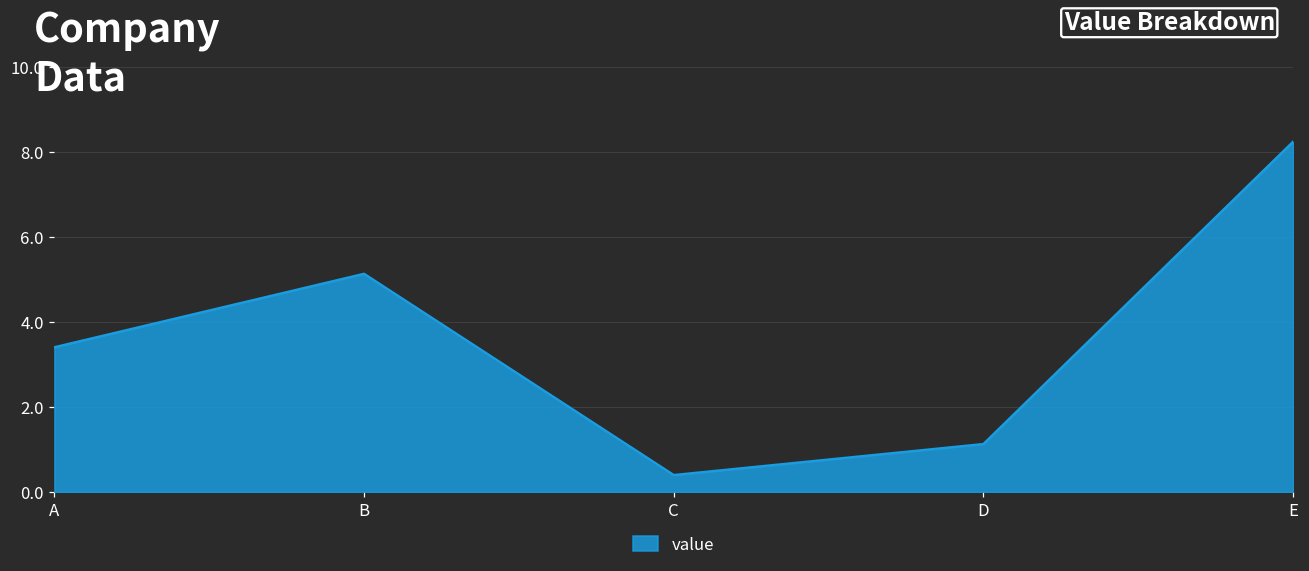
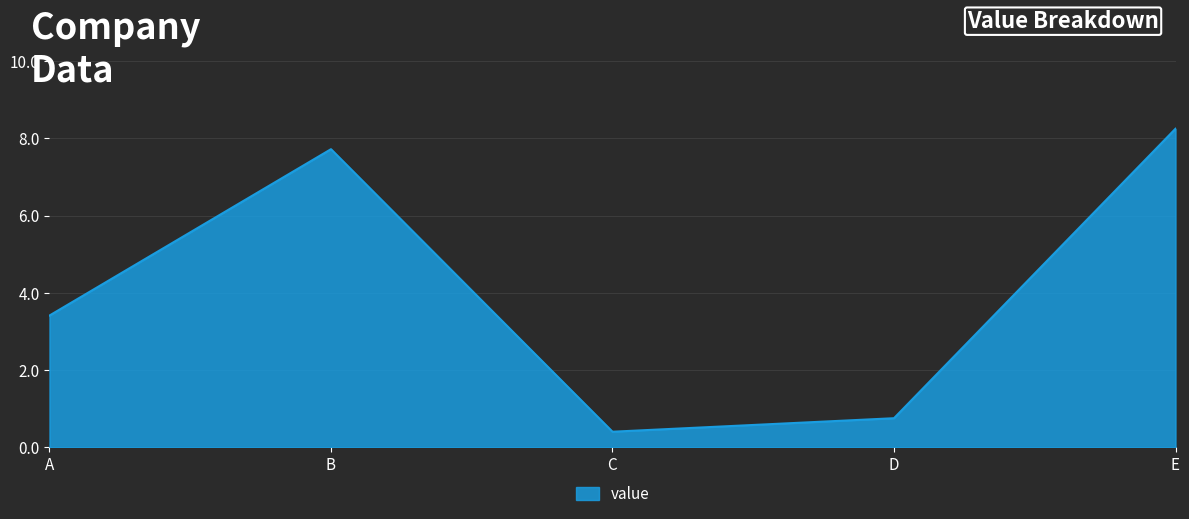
  {
    "A": 3.4,
-   "B": 5.1,
+   "B": 7.7,
    "C": 0.4,
-   "D": 1.1,
+   "D": 0.8,
    "E": 8.3
  }
